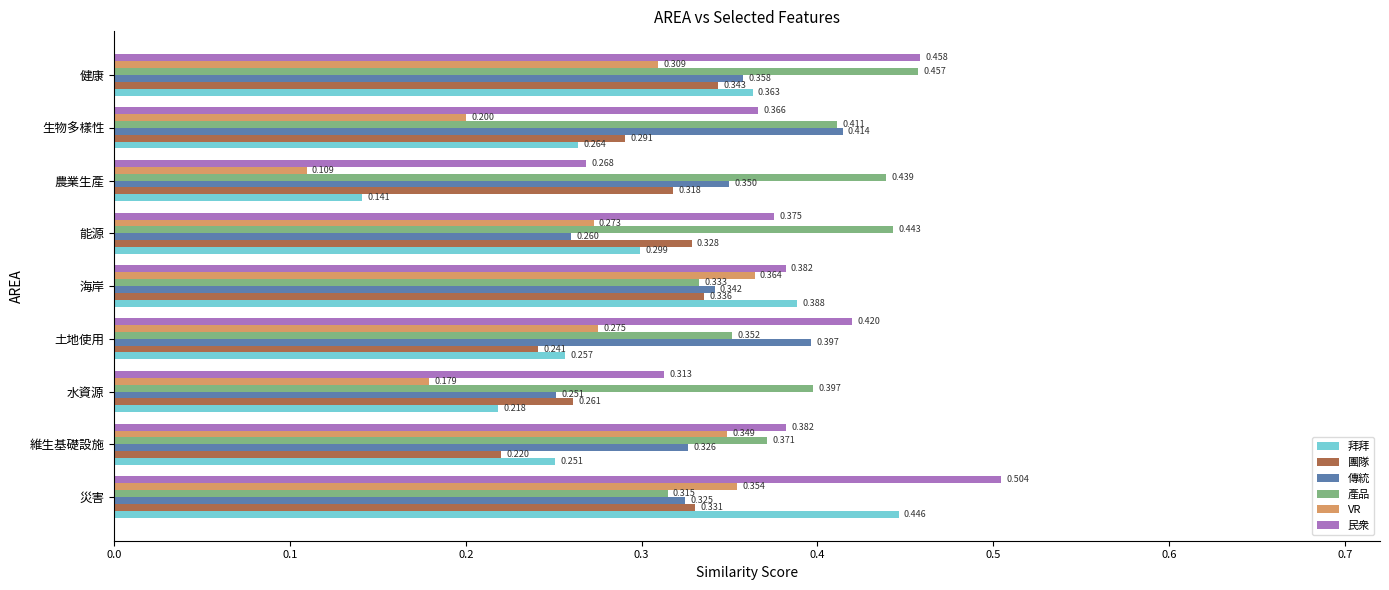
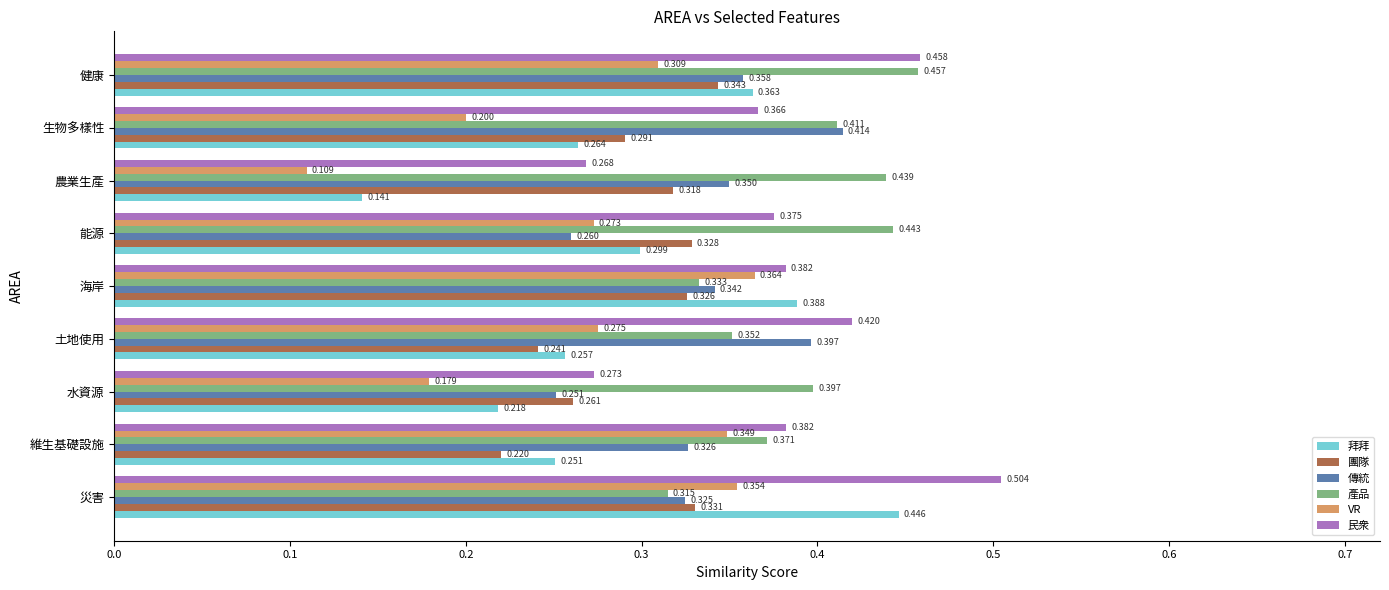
  {
    "拜拜": {
      "健康": 0.363,
      "生物多樣性": 0.264,
      "農業生產": 0.141,
      "能源": 0.299,
      "海岸": 0.388,
      "土地使用": 0.257,
      "水資源": 0.218,
      "維生基礎設施": 0.251,
      "災害": 0.446
    },
    "團隊": {
      "健康": 0.343,
      "生物多樣性": 0.291,
      "農業生產": 0.318,
      "能源": 0.328,
-     "海岸": 0.336,
+     "海岸": 0.326,
      "土地使用": 0.241,
      "水資源": 0.261,
      "維生基礎設施": 0.220,
      "災害": 0.331
    },
    "傳統": {
      "健康": 0.358,
      "農業生產": 0.350,
      "能源": 0.260,
      "海岸": 0.342,
      "土地使用": 0.397,
      "水資源": 0.251,
      "維生基礎設施": 0.326,
      "災害": 0.325
    },
    "產品": {
      "健康": 0.457,
      "農業生產": 0.439,
      "能源": 0.443,
      "海岸": 0.333,
      "土地使用": 0.352,
      "水資源": 0.397,
      "維生基礎設施": 0.371,
      "災害": 0.315
    },
    "VR": {
      "健康": 0.309,
      "生物多樣性": 0.200,
      "農業生產": 0.109,
      "能源": 0.273,
      "海岸": 0.364,
      "土地使用": 0.275,
      "水資源": 0.179,
      "維生基礎設施": 0.349,
      "災害": 0.354
    },
    "民衆": {
      "健康": 0.458,
      "生物多樣性": 0.366,
      "農業生產": 0.268,
      "能源": 0.375,
      "海岸": 0.382,
      "土地使用": 0.420,
-     "水資源": 0.313,
+     "水資源": 0.273,
      "維生基礎設施": 0.382,
      "災害": 0.504
    }
  }
